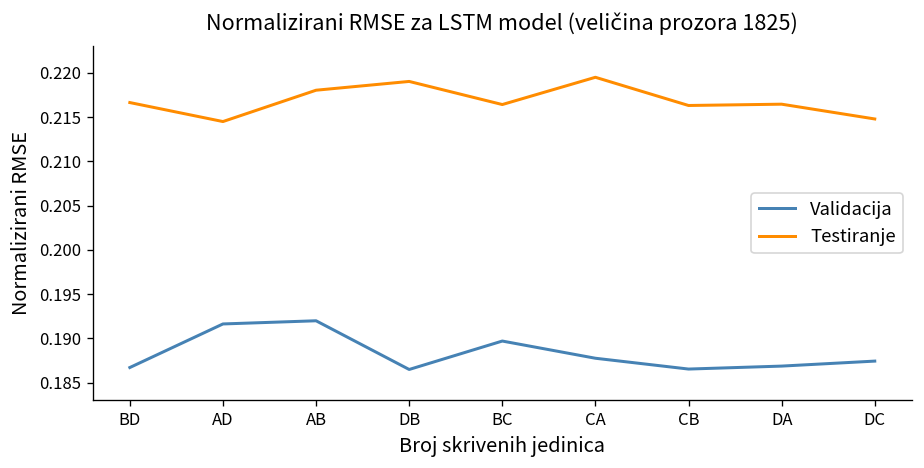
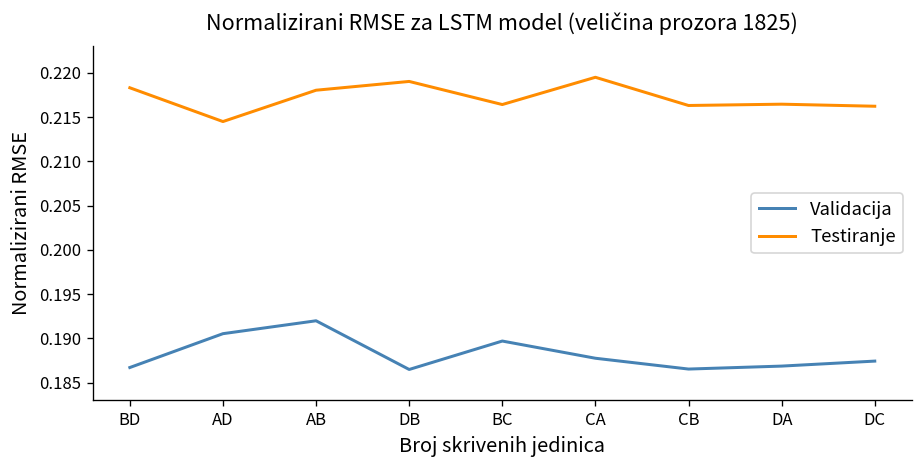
  {
    "Validacija": {
      "BD": 0.187,
-     "AD": 0.192,
+     "AD": 0.191,
      "AB": 0.192,
      "DB": 0.187,
      "BC": 0.190,
      "CA": 0.188,
      "CB": 0.187,
      "DA": 0.187,
      "DC": 0.187
    },
    "Testiranje": {
-     "BD": 0.217,
+     "BD": 0.218,
      "AD": 0.215,
      "AB": 0.218,
      "DB": 0.219,
      "BC": 0.216,
      "CA": 0.220,
      "CB": 0.216,
      "DA": 0.216,
-     "DC": 0.215
+     "DC": 0.216
    }
  }
